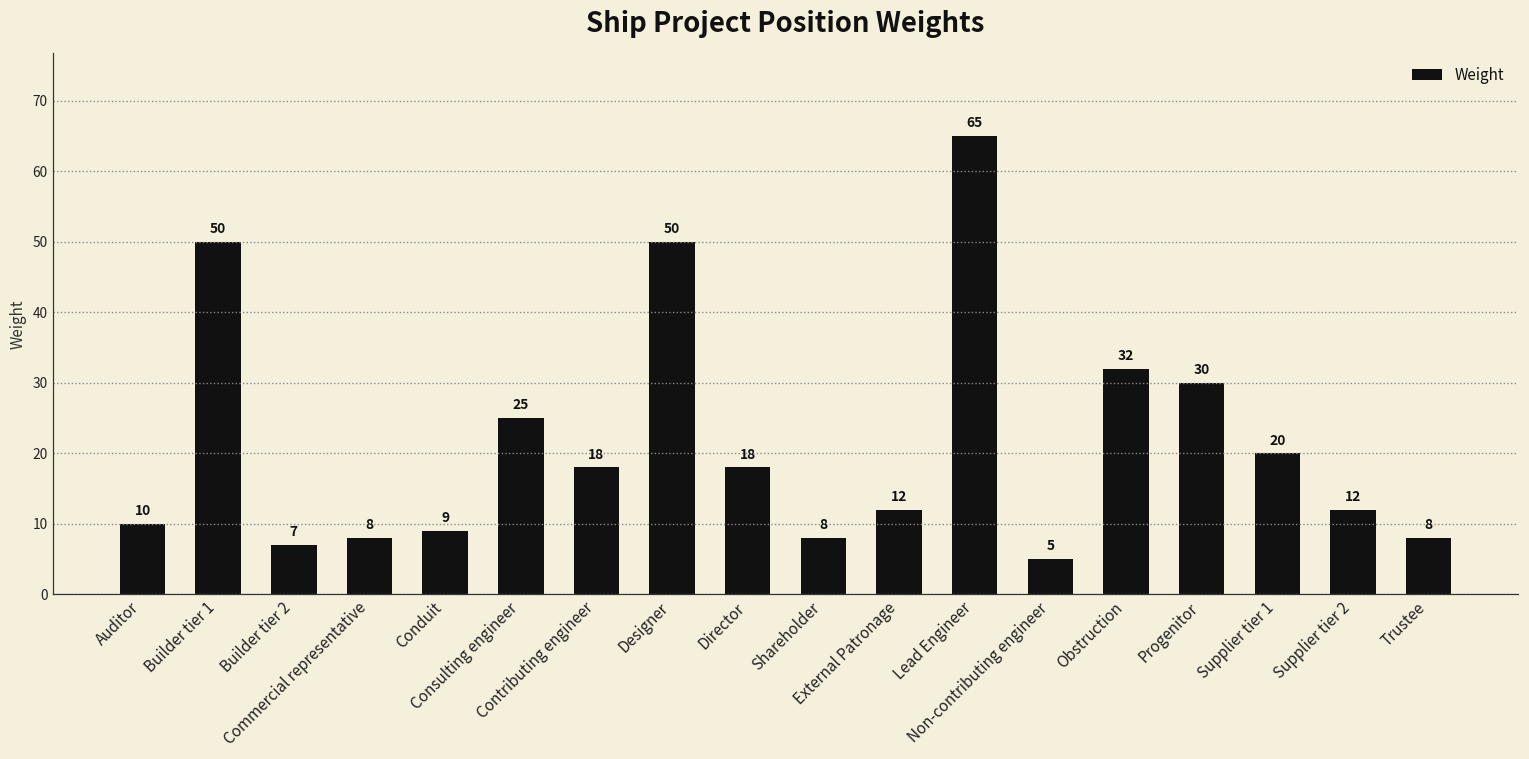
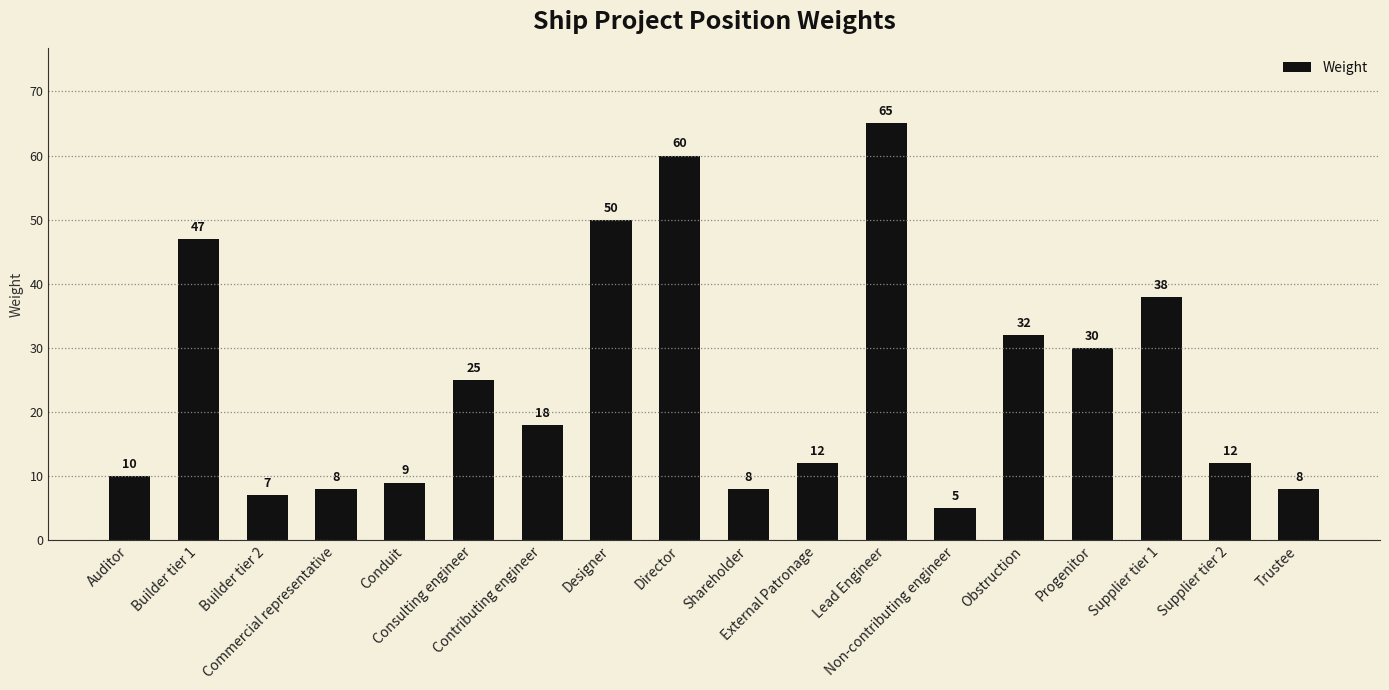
  {
    "Auditor": 10,
-   "Builder tier 1": 50,
+   "Builder tier 1": 47,
    "Builder tier 2": 7,
    "Commercial representative": 8,
    "Conduit": 9,
    "Consulting engineer": 25,
    "Contributing engineer": 18,
    "Designer": 50,
-   "Director": 18,
+   "Director": 60,
    "Shareholder": 8,
    "External Patronage": 12,
    "Lead Engineer": 65,
    "Non-contributing engineer": 5,
    "Obstruction": 32,
    "Progenitor": 30,
-   "Supplier tier 1": 20,
+   "Supplier tier 1": 38,
    "Supplier tier 2": 12,
    "Trustee": 8
  }
